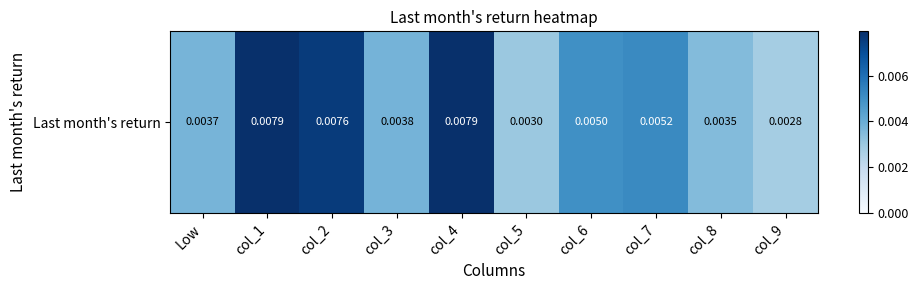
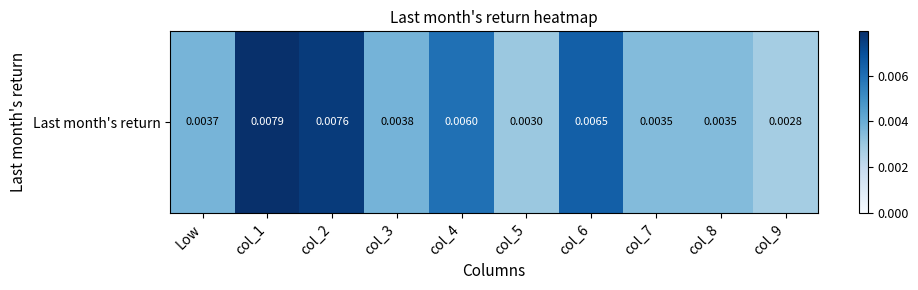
  {
    "Last month's return": {
      "Low": 0.0037,
      "col_1": 0.0079,
      "col_2": 0.0076,
      "col_3": 0.0038,
-     "col_4": 0.0079,
+     "col_4": 0.0060,
      "col_5": 0.0030,
-     "col_6": 0.0050,
-     "col_7": 0.0052,
+     "col_6": 0.0065,
+     "col_7": 0.0035,
      "col_8": 0.0035,
      "col_9": 0.0028
    }
  }
